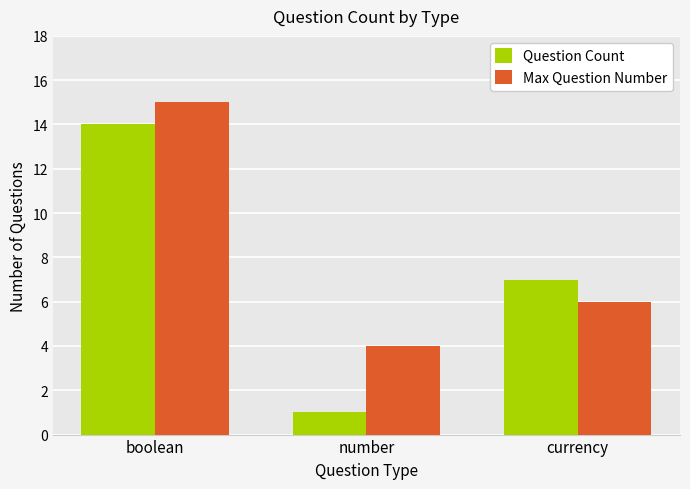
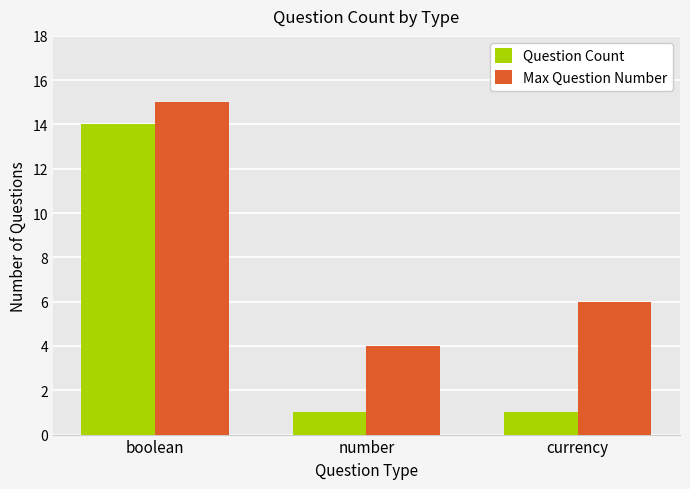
  {
    "Question Count": {
      "boolean": 14,
      "number": 1,
-     "currency": 7
+     "currency": 1
    },
    "Max Question Number": {
      "boolean": 15,
      "number": 4,
      "currency": 6
    }
  }
